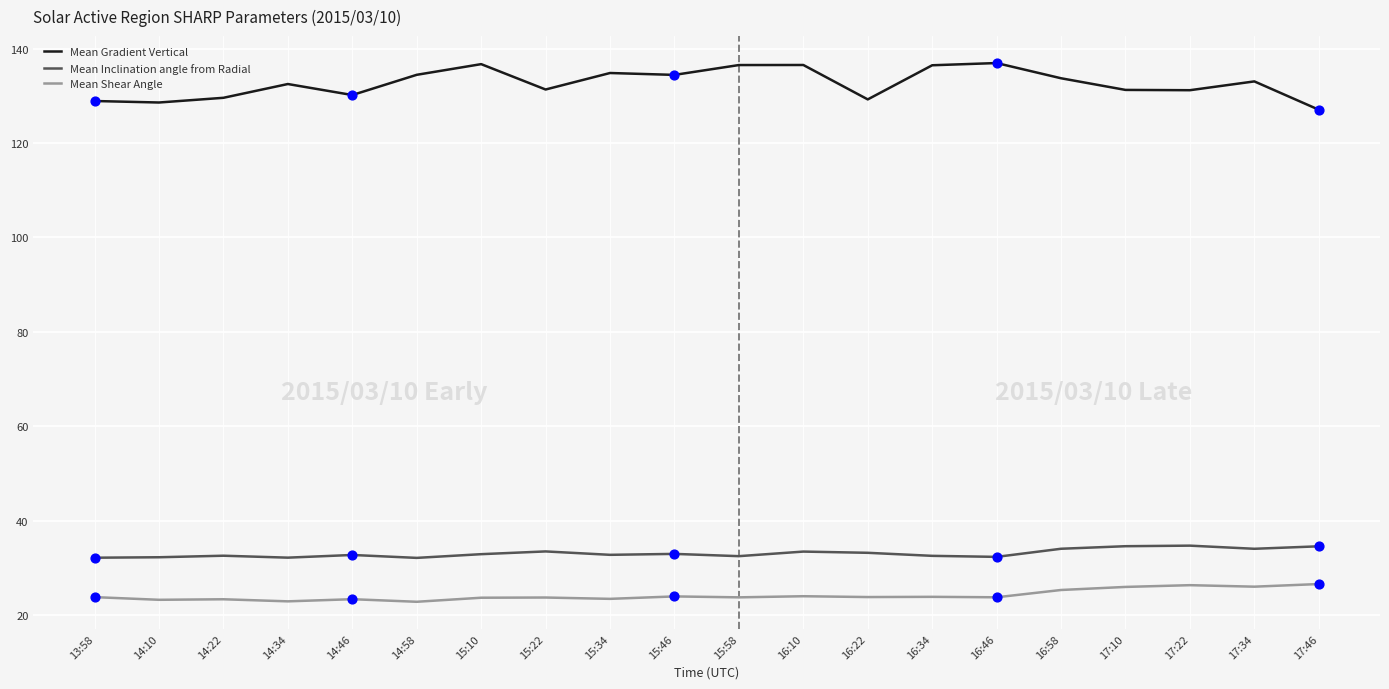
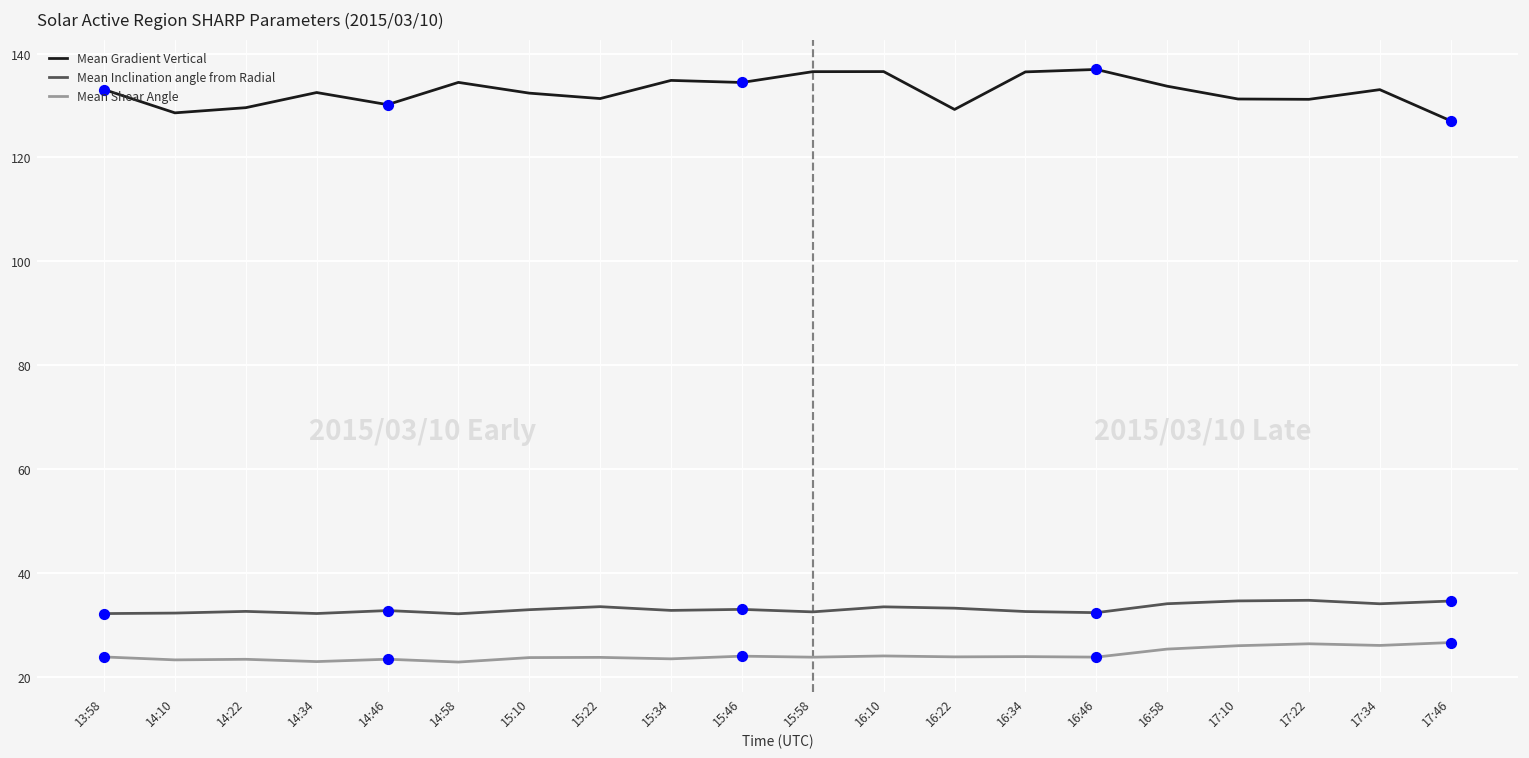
  {
    "Mean Gradient Vertical": {
-     "13:58": 129,
+     "13:58": 133,
      "14:10": 129,
      "14:22": 130,
      "14:34": 133,
      "14:58": 134,
-     "15:10": 137,
+     "15:10": 132,
      "15:22": 131,
      "15:34": 135,
      "15:58": 137,
      "16:10": 137,
      "16:22": 129,
      "16:34": 136,
      "16:58": 134,
      "17:10": 131,
      "17:22": 131,
      "17:34": 133
    },
    "Mean Inclination angle from Radial": {
      "14:10": 32,
      "14:22": 33,
      "14:34": 32,
      "14:58": 32,
      "15:10": 33,
      "15:22": 33,
      "15:34": 33,
      "15:58": 32,
      "16:10": 33,
      "16:22": 33,
      "16:34": 33,
      "16:58": 34,
      "17:10": 35,
      "17:22": 35,
      "17:34": 34
    },
    "Mean Shear Angle": {
      "14:10": 23,
      "14:22": 23,
      "14:34": 23,
      "14:58": 23,
      "15:10": 24,
      "15:22": 24,
      "15:34": 23,
      "15:58": 24,
      "16:10": 24,
      "16:22": 24,
      "16:34": 24,
      "16:58": 25,
      "17:10": 26,
      "17:22": 26,
      "17:34": 26
    }
  }
